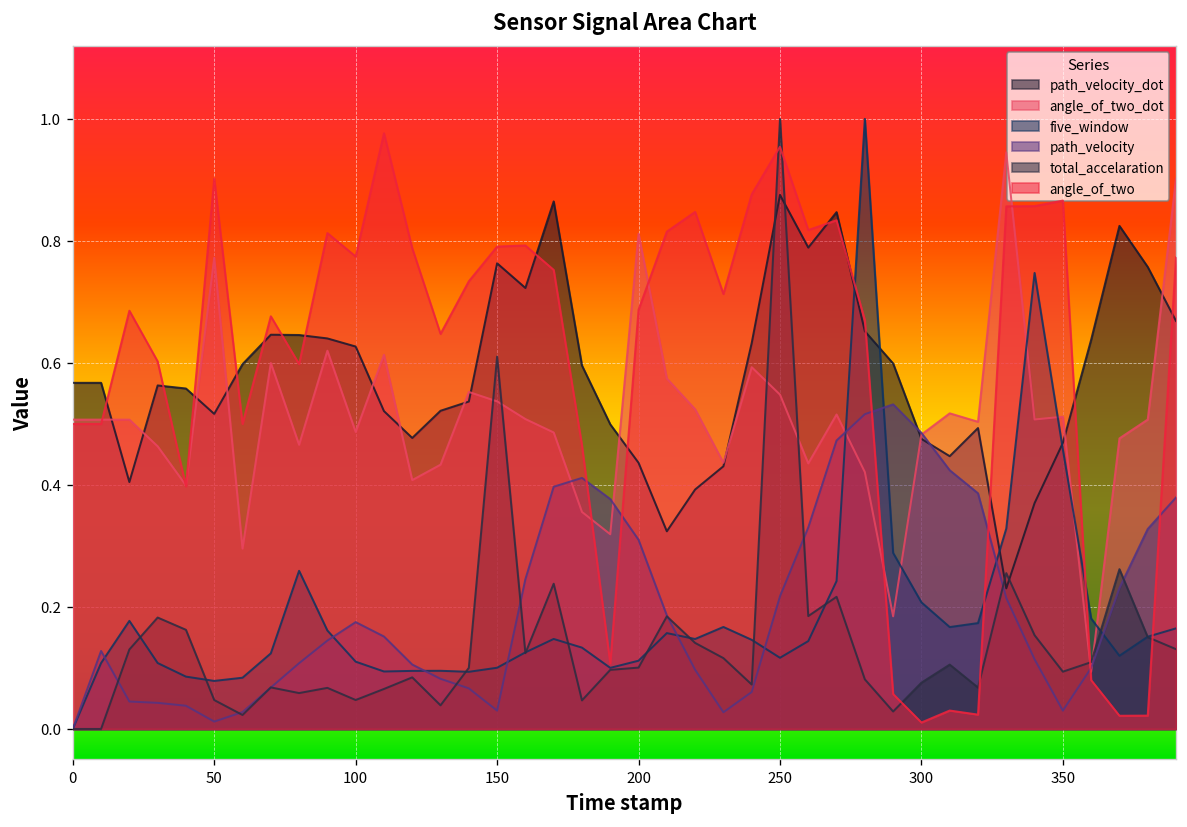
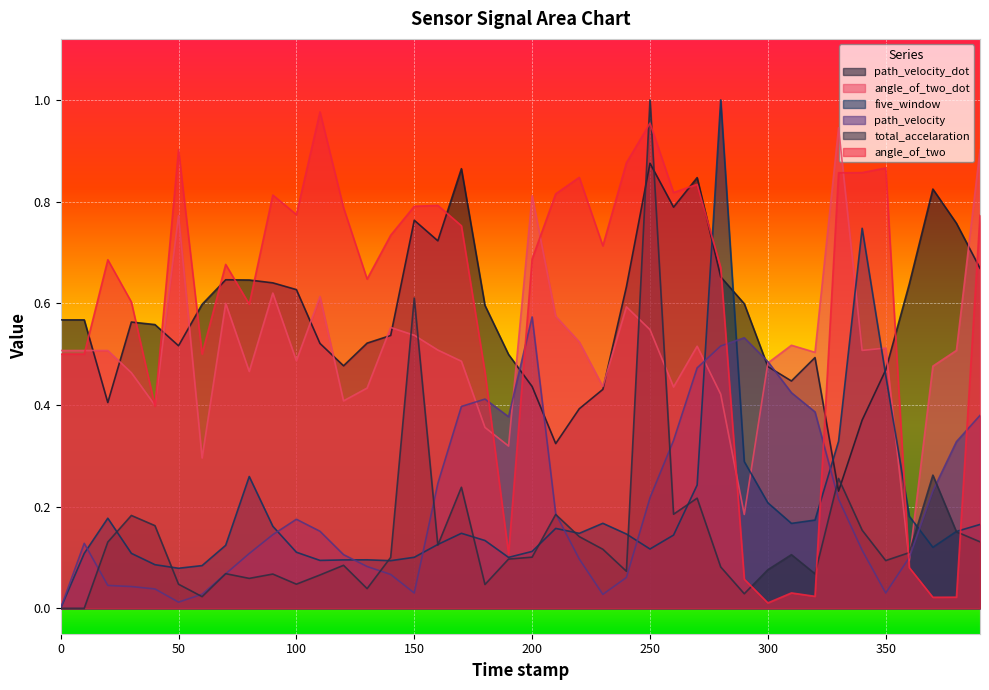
  {
    "path_velocity": {
      "50": 0.01,
      "100": 0.18,
      "150": 0.03,
-     "200": 0.31,
+     "200": 0.57,
      "250": 0.22,
      "350": 0.03
    }
  }
